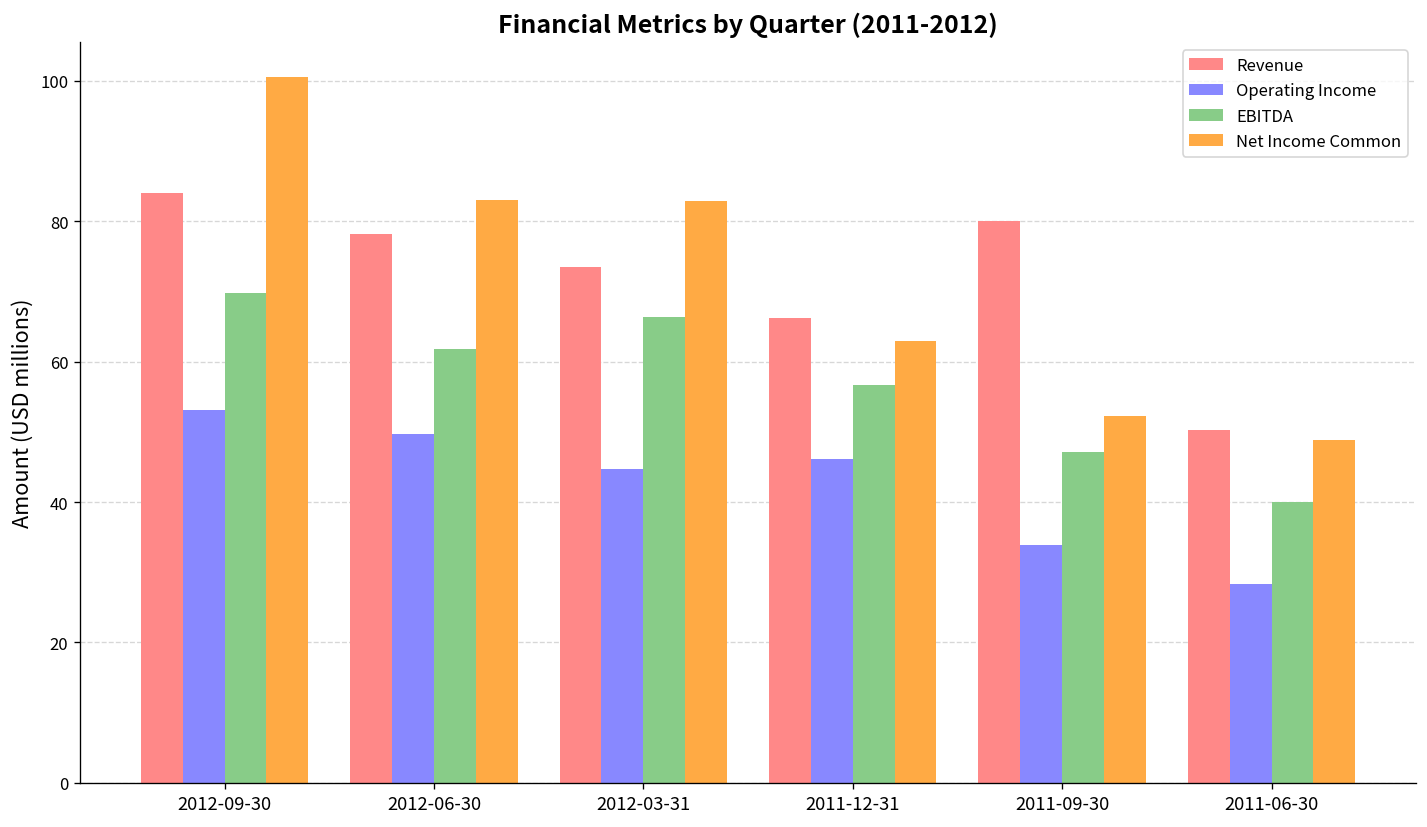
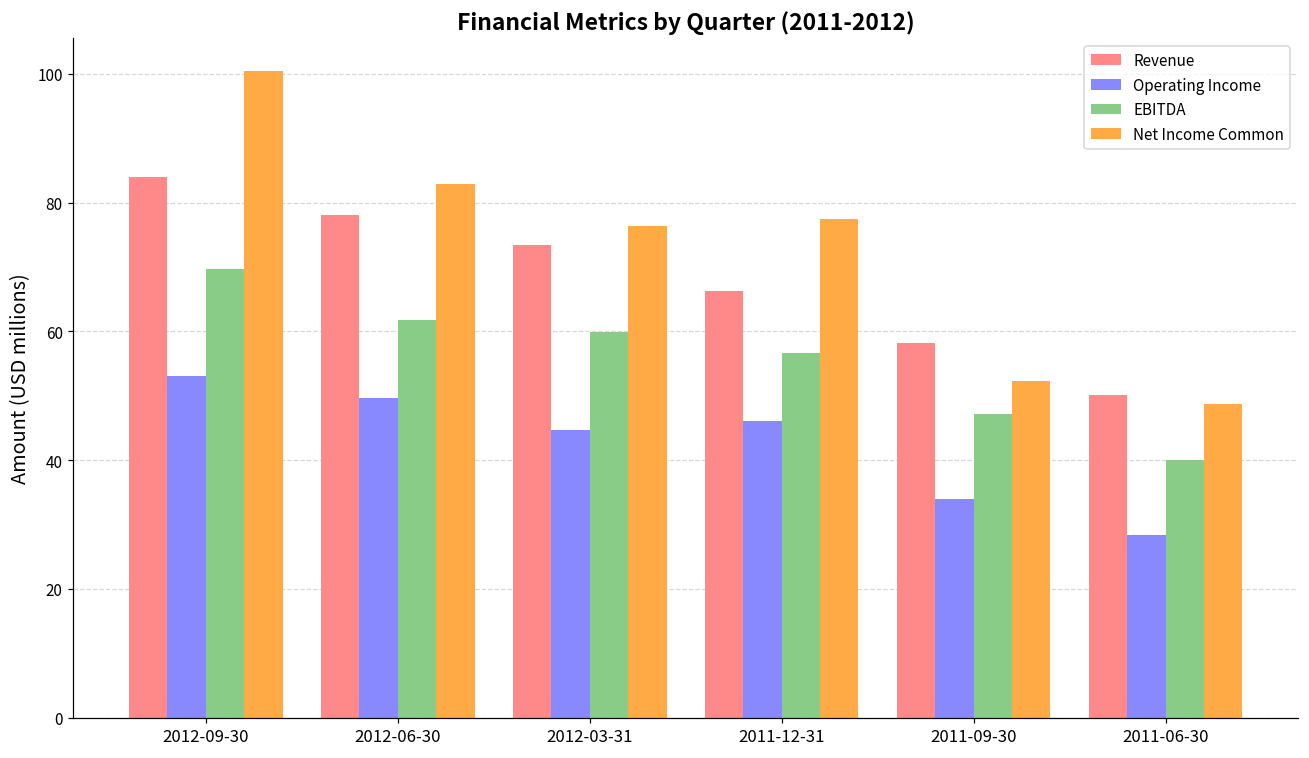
  {
    "Revenue": {
      "2012-09-30": 84,
      "2012-06-30": 78,
      "2012-03-31": 73,
      "2011-12-31": 66,
-     "2011-09-30": 80,
+     "2011-09-30": 58,
      "2011-06-30": 50
    },
    "Operating Income": {
      "2012-09-30": 53,
      "2012-06-30": 50,
      "2012-03-31": 45,
      "2011-12-31": 46,
      "2011-09-30": 34,
      "2011-06-30": 28
    },
    "EBITDA": {
      "2012-09-30": 70,
      "2012-06-30": 62,
-     "2012-03-31": 66,
+     "2012-03-31": 60,
      "2011-12-31": 57,
      "2011-09-30": 47,
      "2011-06-30": 40
    },
    "Net Income Common": {
      "2012-09-30": 100,
      "2012-06-30": 83,
-     "2012-03-31": 83,
-     "2011-12-31": 63,
+     "2012-03-31": 76,
+     "2011-12-31": 77,
      "2011-09-30": 52,
      "2011-06-30": 49
    }
  }
